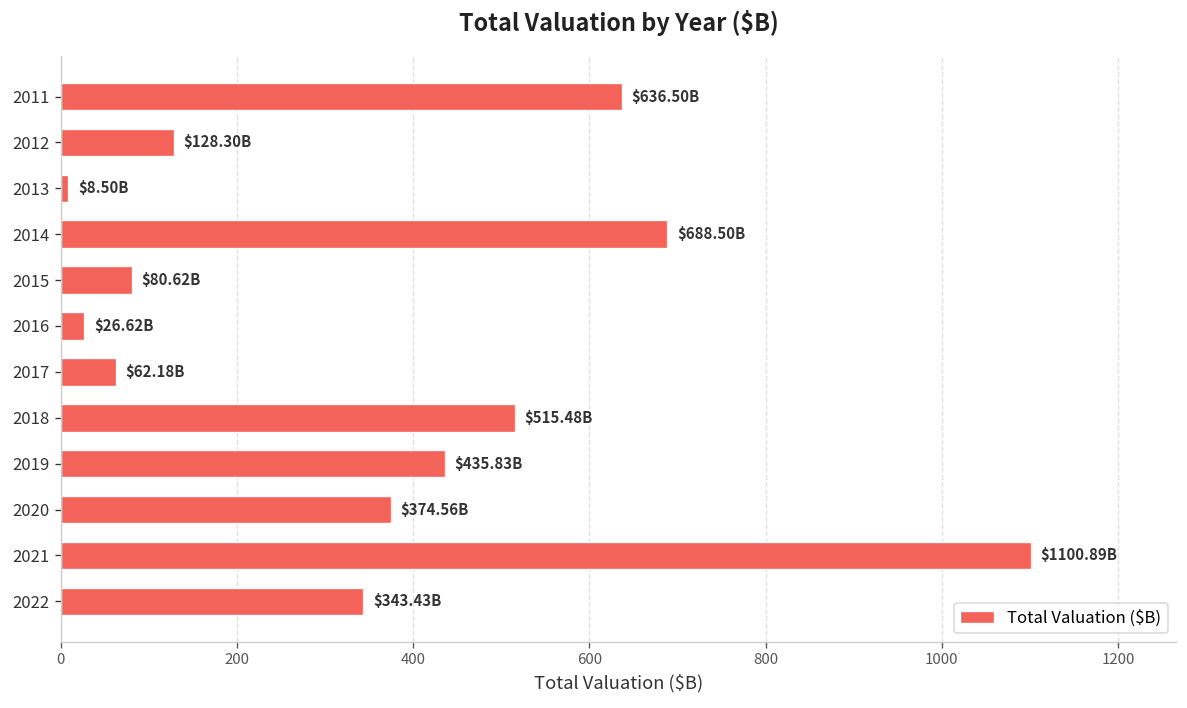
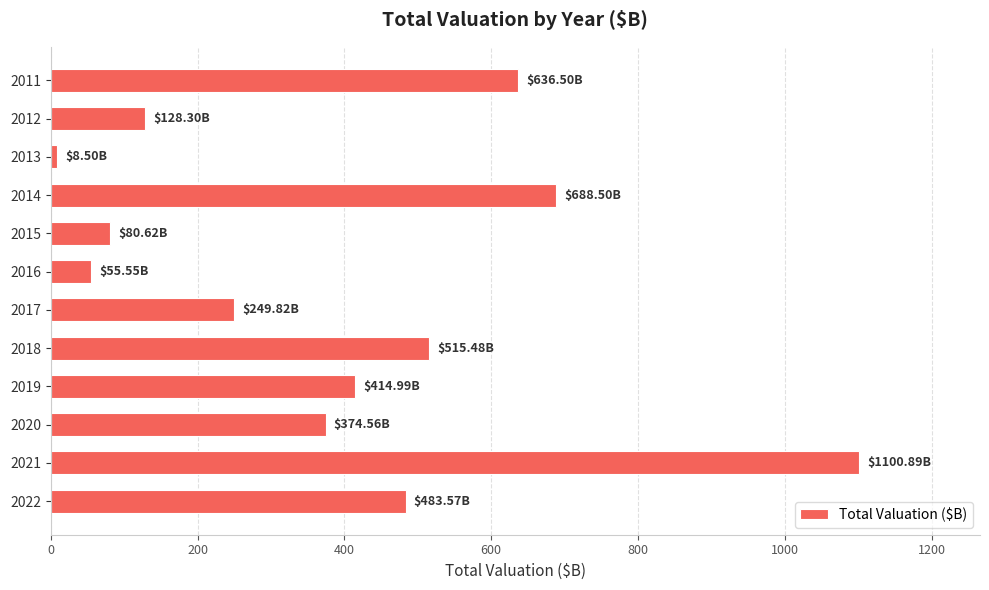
  {
    "2011": "$636.50B",
    "2012": "$128.30B",
    "2013": "$8.50B",
    "2014": "$688.50B",
    "2015": "$80.62B",
-   "2016": "$26.62B",
-   "2017": "$62.18B",
+   "2016": "$55.55B",
+   "2017": "$249.82B",
    "2018": "$515.48B",
-   "2019": "$435.83B",
+   "2019": "$414.99B",
    "2020": "$374.56B",
    "2021": "$1100.89B",
-   "2022": "$343.43B"
+   "2022": "$483.57B"
  }
